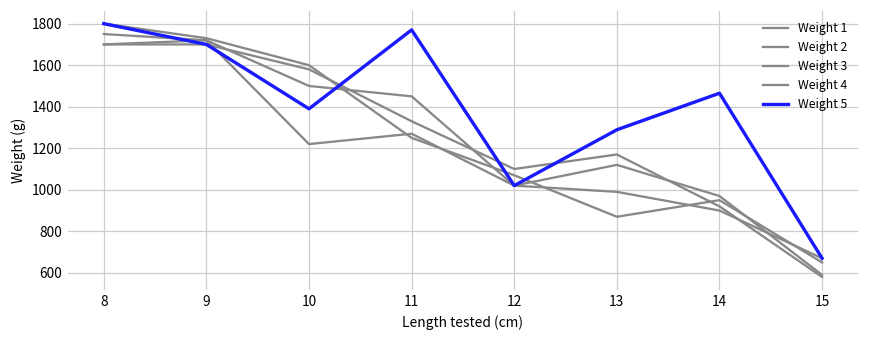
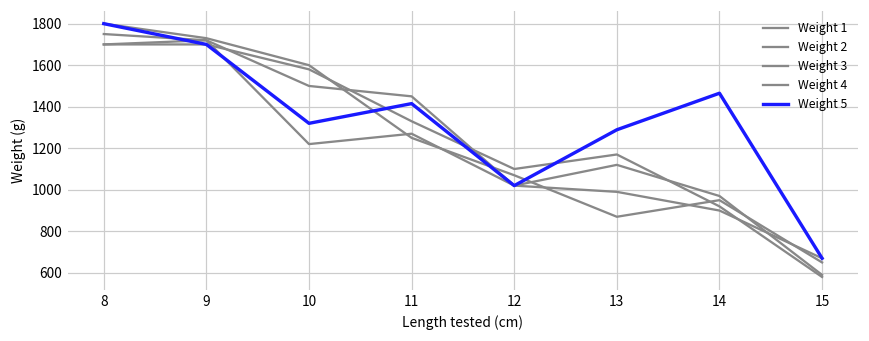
  {
    "Weight 5": {
-     "10": 1390,
-     "11": 1770,
+     "10": 1320,
+     "11": 1420,
      "13": 1290,
      "14": 1470
    }
  }
